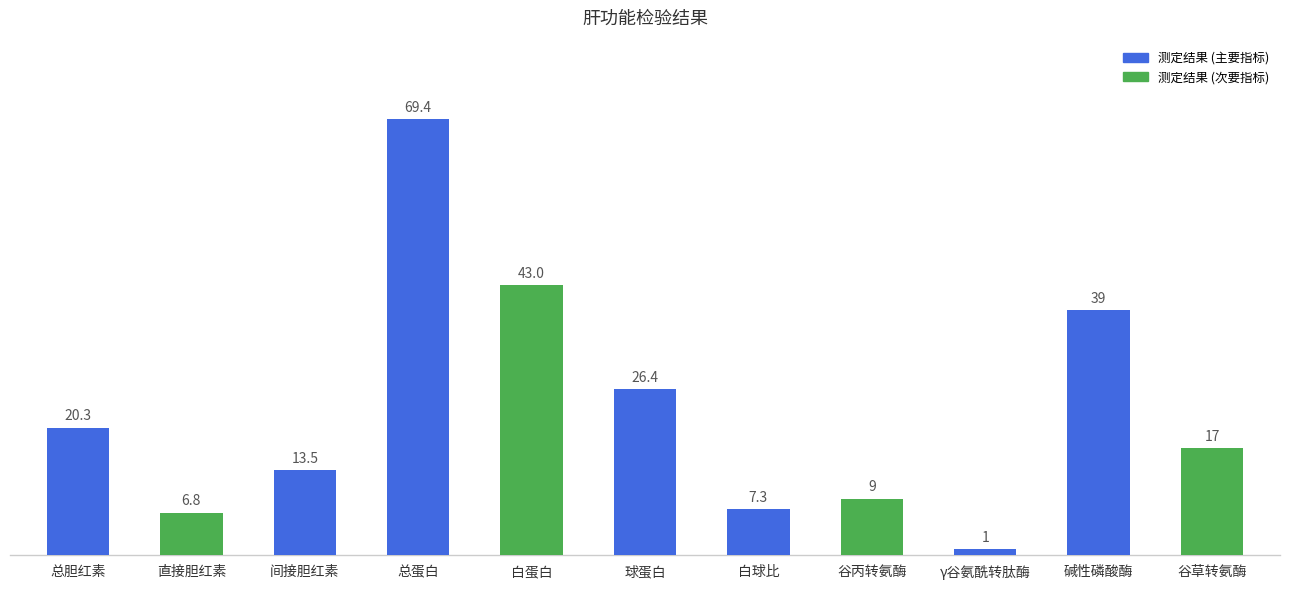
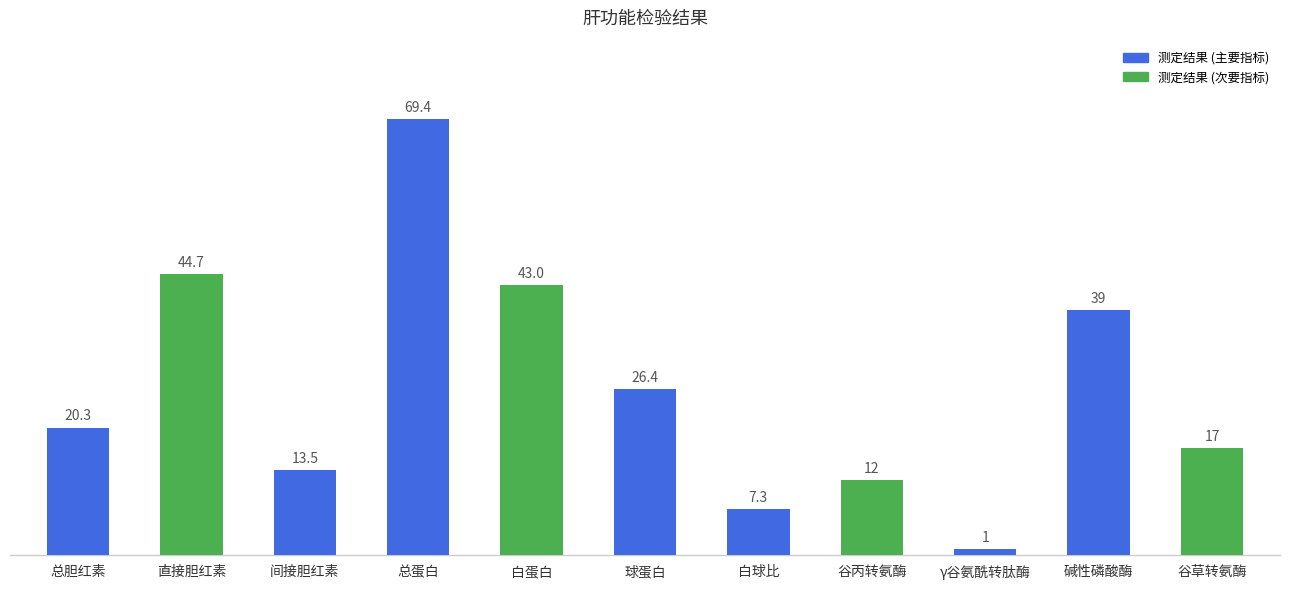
  {
    "总胆红素": 20.3,
-   "直接胆红素": 6.8,
+   "直接胆红素": 44.7,
    "间接胆红素": 13.5,
    "总蛋白": 69.4,
    "白蛋白": 43.0,
    "球蛋白": 26.4,
    "白球比": 7.3,
-   "谷丙转氨酶": 9,
+   "谷丙转氨酶": 12,
    "γ谷氨酰转肽酶": 1,
    "碱性磷酸酶": 39,
    "谷草转氨酶": 17
  }
